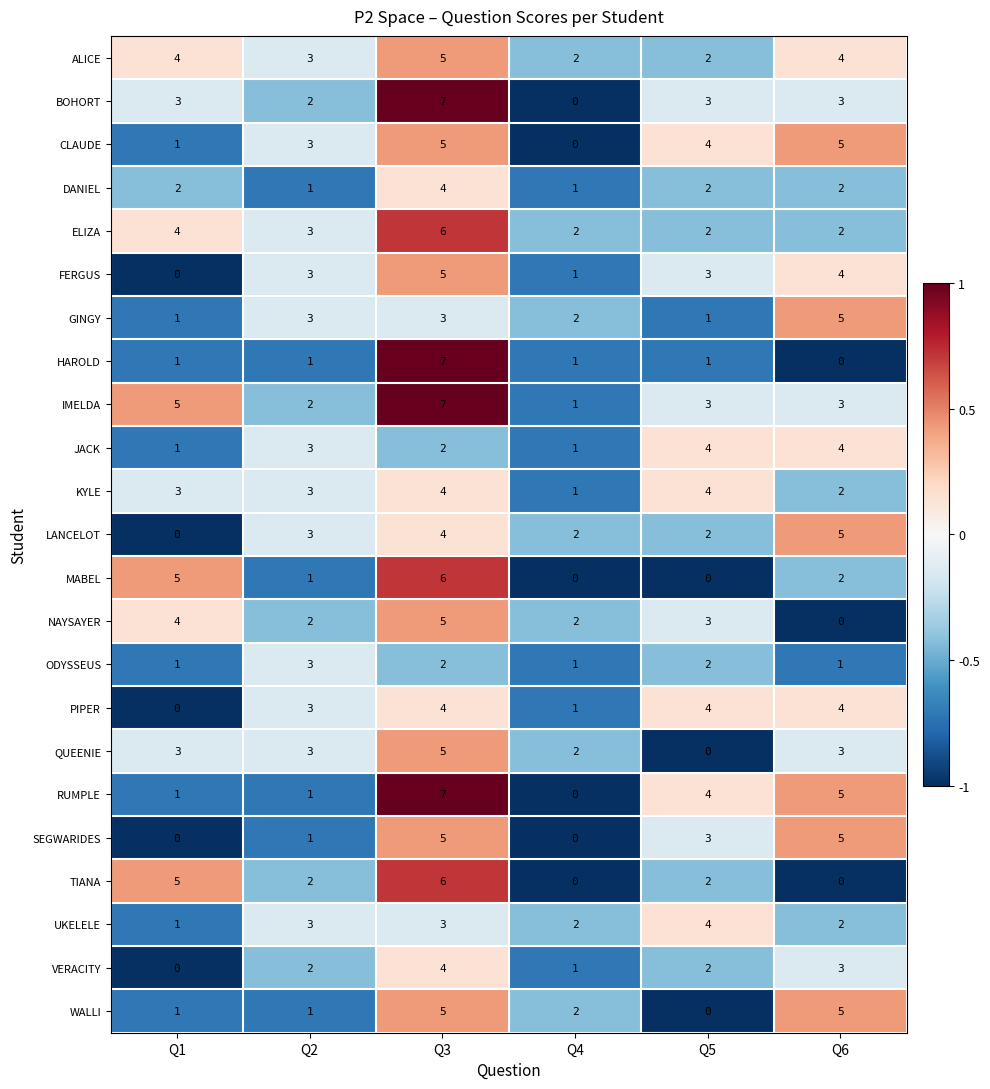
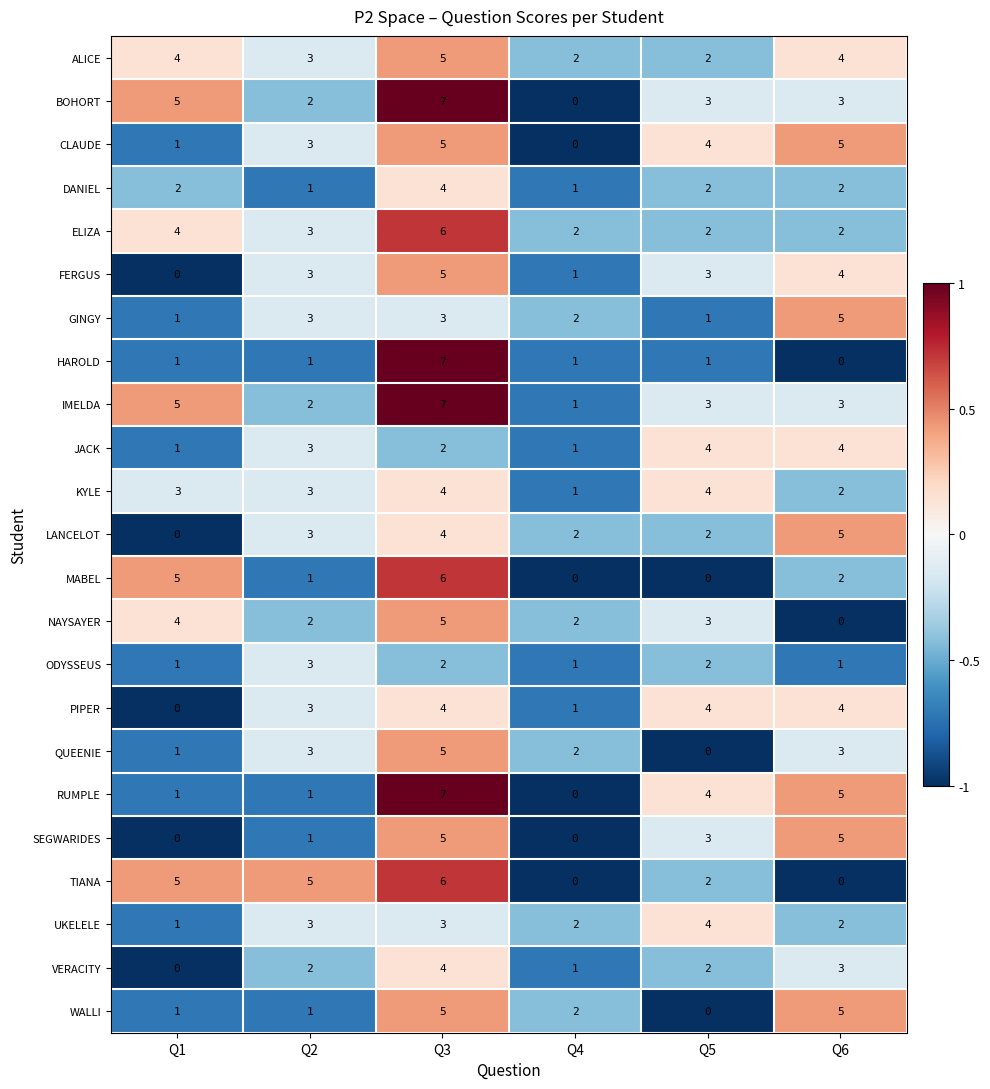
  {
    "ALICE": {
      "Q1": 4,
      "Q2": 3,
      "Q3": 5,
      "Q4": 2,
      "Q5": 2,
      "Q6": 4
    },
    "BOHORT": {
-     "Q1": 3,
+     "Q1": 5,
      "Q2": 2,
      "Q3": 7,
      "Q4": 0,
      "Q5": 3,
      "Q6": 3
    },
    "CLAUDE": {
      "Q1": 1,
      "Q2": 3,
      "Q3": 5,
      "Q4": 0,
      "Q5": 4,
      "Q6": 5
    },
    "DANIEL": {
      "Q1": 2,
      "Q2": 1,
      "Q3": 4,
      "Q4": 1,
      "Q5": 2,
      "Q6": 2
    },
    "ELIZA": {
      "Q1": 4,
      "Q2": 3,
      "Q3": 6,
      "Q4": 2,
      "Q5": 2,
      "Q6": 2
    },
    "FERGUS": {
      "Q1": 0,
      "Q2": 3,
      "Q3": 5,
      "Q4": 1,
      "Q5": 3,
      "Q6": 4
    },
    "GINGY": {
      "Q1": 1,
      "Q2": 3,
      "Q3": 3,
      "Q4": 2,
      "Q5": 1,
      "Q6": 5
    },
    "HAROLD": {
      "Q1": 1,
      "Q2": 1,
      "Q3": 7,
      "Q4": 1,
      "Q5": 1,
      "Q6": 0
    },
    "IMELDA": {
      "Q1": 5,
      "Q2": 2,
      "Q3": 7,
      "Q4": 1,
      "Q5": 3,
      "Q6": 3
    },
    "JACK": {
      "Q1": 1,
      "Q2": 3,
      "Q3": 2,
      "Q4": 1,
      "Q5": 4,
      "Q6": 4
    },
    "KYLE": {
      "Q1": 3,
      "Q2": 3,
      "Q3": 4,
      "Q4": 1,
      "Q5": 4,
      "Q6": 2
    },
    "LANCELOT": {
      "Q1": 0,
      "Q2": 3,
      "Q3": 4,
      "Q4": 2,
      "Q5": 2,
      "Q6": 5
    },
    "MABEL": {
      "Q1": 5,
      "Q2": 1,
      "Q3": 6,
      "Q4": 0,
      "Q5": 0,
      "Q6": 2
    },
    "NAYSAYER": {
      "Q1": 4,
      "Q2": 2,
      "Q3": 5,
      "Q4": 2,
      "Q5": 3,
      "Q6": 0
    },
    "ODYSSEUS": {
      "Q1": 1,
      "Q2": 3,
      "Q3": 2,
      "Q4": 1,
      "Q5": 2,
      "Q6": 1
    },
    "PIPER": {
      "Q1": 0,
      "Q2": 3,
      "Q3": 4,
      "Q4": 1,
      "Q5": 4,
      "Q6": 4
    },
    "QUEENIE": {
-     "Q1": 3,
+     "Q1": 1,
      "Q2": 3,
      "Q3": 5,
      "Q4": 2,
      "Q5": 0,
      "Q6": 3
    },
    "RUMPLE": {
      "Q1": 1,
      "Q2": 1,
      "Q3": 7,
      "Q4": 0,
      "Q5": 4,
      "Q6": 5
    },
    "SEGWARIDES": {
      "Q1": 0,
      "Q2": 1,
      "Q3": 5,
      "Q4": 0,
      "Q5": 3,
      "Q6": 5
    },
    "TIANA": {
      "Q1": 5,
-     "Q2": 2,
+     "Q2": 5,
      "Q3": 6,
      "Q4": 0,
      "Q5": 2,
      "Q6": 0
    },
    "UKELELE": {
      "Q1": 1,
      "Q2": 3,
      "Q3": 3,
      "Q4": 2,
      "Q5": 4,
      "Q6": 2
    },
    "VERACITY": {
      "Q1": 0,
      "Q2": 2,
      "Q3": 4,
      "Q4": 1,
      "Q5": 2,
      "Q6": 3
    },
    "WALLI": {
      "Q1": 1,
      "Q2": 1,
      "Q3": 5,
      "Q4": 2,
      "Q5": 0,
      "Q6": 5
    }
  }
